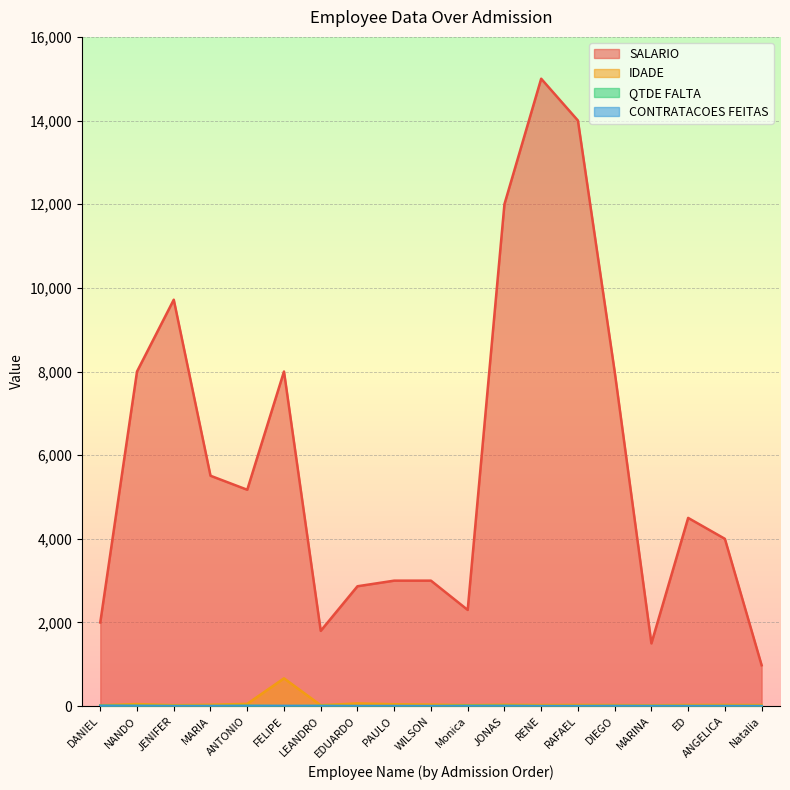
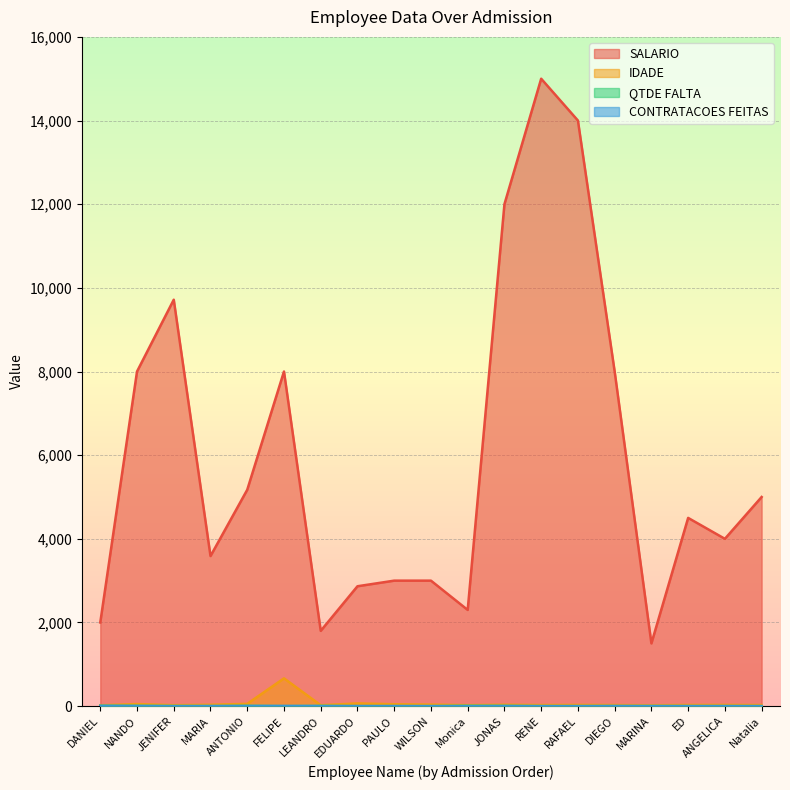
  {
    "SALARIO": {
      "DANIEL": "2,000",
      "NANDO": "8,000",
      "JENIFER": "9,700",
-     "MARIA": "5,500",
+     "MARIA": "3,600",
      "ANTONIO": "5,200",
      "FELIPE": "8,000",
      "LEANDRO": "1,800",
      "EDUARDO": "2,900",
      "PAULO": "3,000",
      "WILSON": "3,000",
      "Monica": "2,300",
      "JONAS": "12,000",
      "RENE": "15,000",
      "RAFAEL": "14,000",
      "DIEGO": "8,000",
      "MARINA": "1,500",
      "ED": "4,500",
      "ANGELICA": "4,000",
-     "Natalia": "1,000"
+     "Natalia": "5,000"
    },
    "IDADE": {
      "FELIPE": "700",
      "EDUARDO": "100"
    },
    "CONTRATACOES FEITAS": {
      "FELIPE": "0",
      "EDUARDO": "0"
    }
  }
